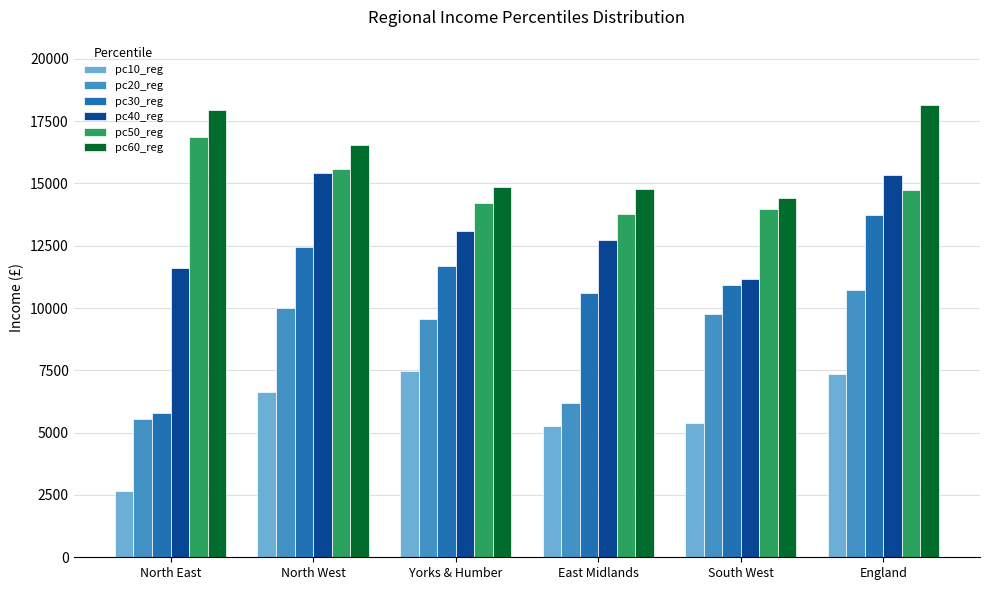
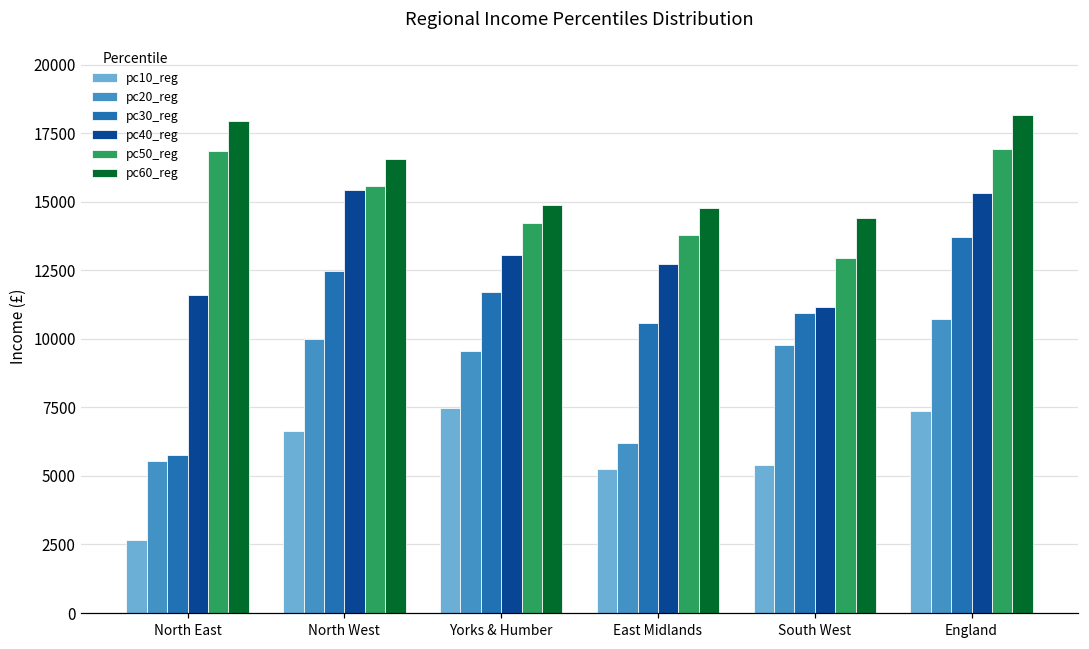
  {
    "pc40_reg": {
      "North East": 11600,
      "North West": 15400,
      "Yorks & Humber": 13100,
      "East Midlands": 12700,
      "South West": 11100,
      "England": 15300
    },
    "pc50_reg": {
      "North East": 16900,
      "North West": 15600,
      "Yorks & Humber": 14200,
      "East Midlands": 13800,
-     "South West": 14000,
-     "England": 14700
+     "South West": 12900,
+     "England": 16900
    },
    "pc60_reg": {
      "North East": 17900,
      "North West": 16600,
      "Yorks & Humber": 14900,
      "East Midlands": 14800,
      "South West": 14400,
      "England": 18200
    }
  }
